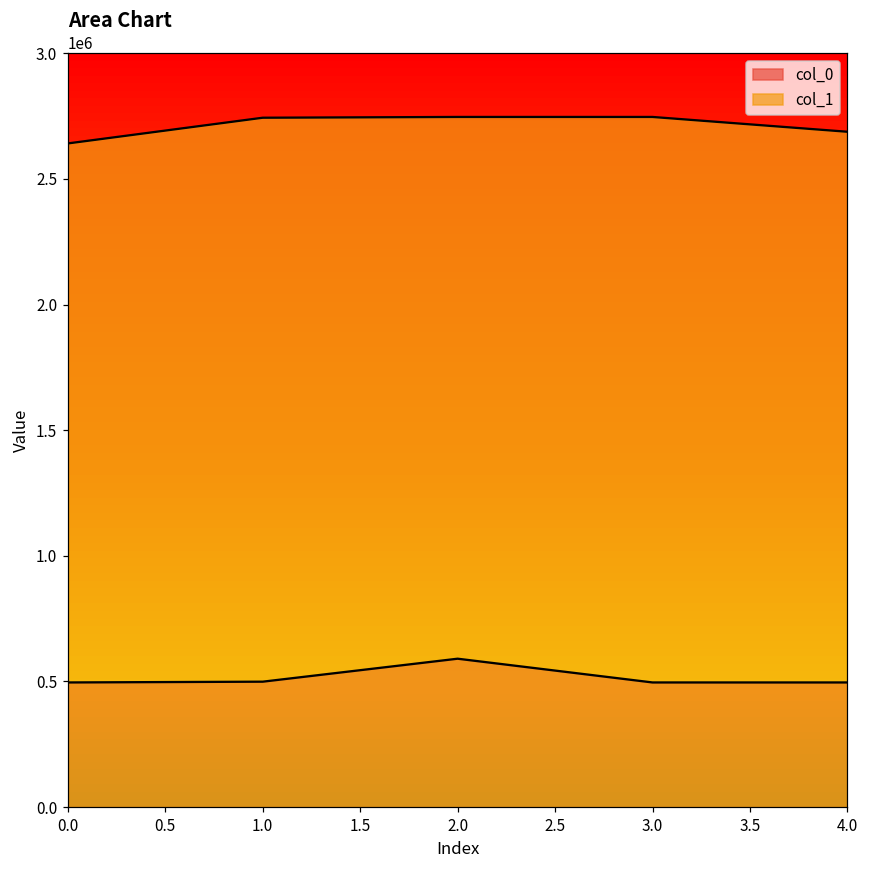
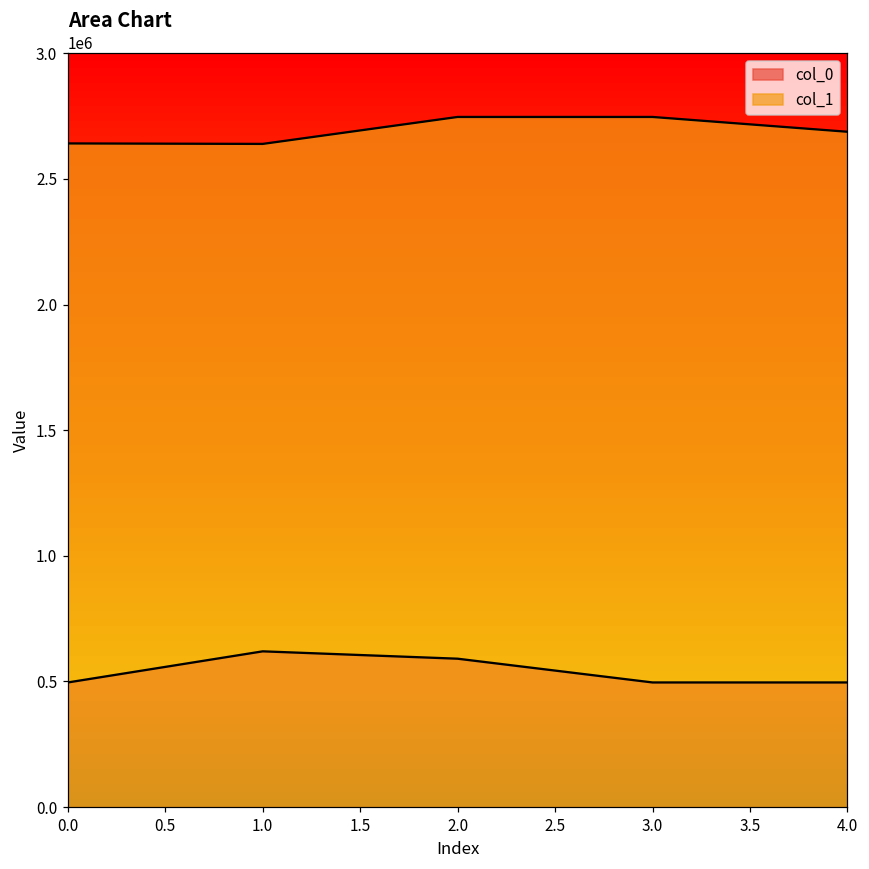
  {
    "col_0": {
      "0.0": 500000,
-     "1.0": 500000,
+     "1.0": 620000,
      "2.0": 590000,
      "3.0": 500000,
      "4.0": 500000
    },
    "col_1": {
      "0.0": 2640000,
-     "1.0": 2740000,
+     "1.0": 2640000,
      "2.0": 2750000,
      "3.0": 2750000,
      "4.0": 2690000
    }
  }
